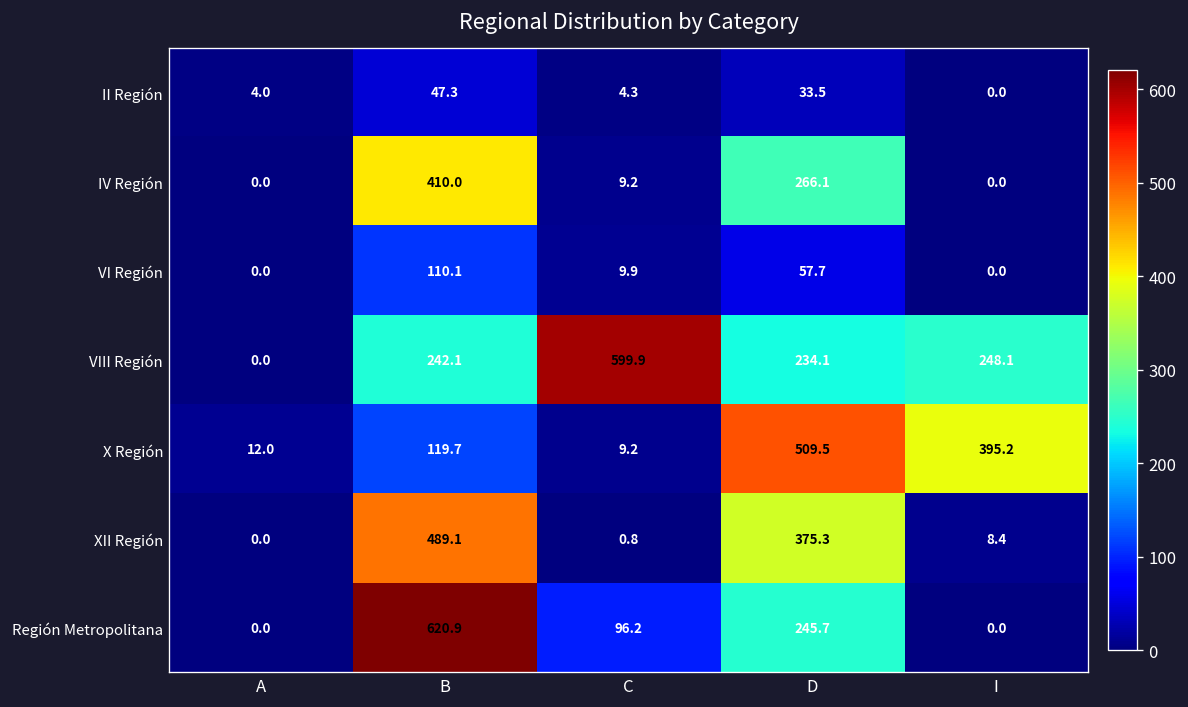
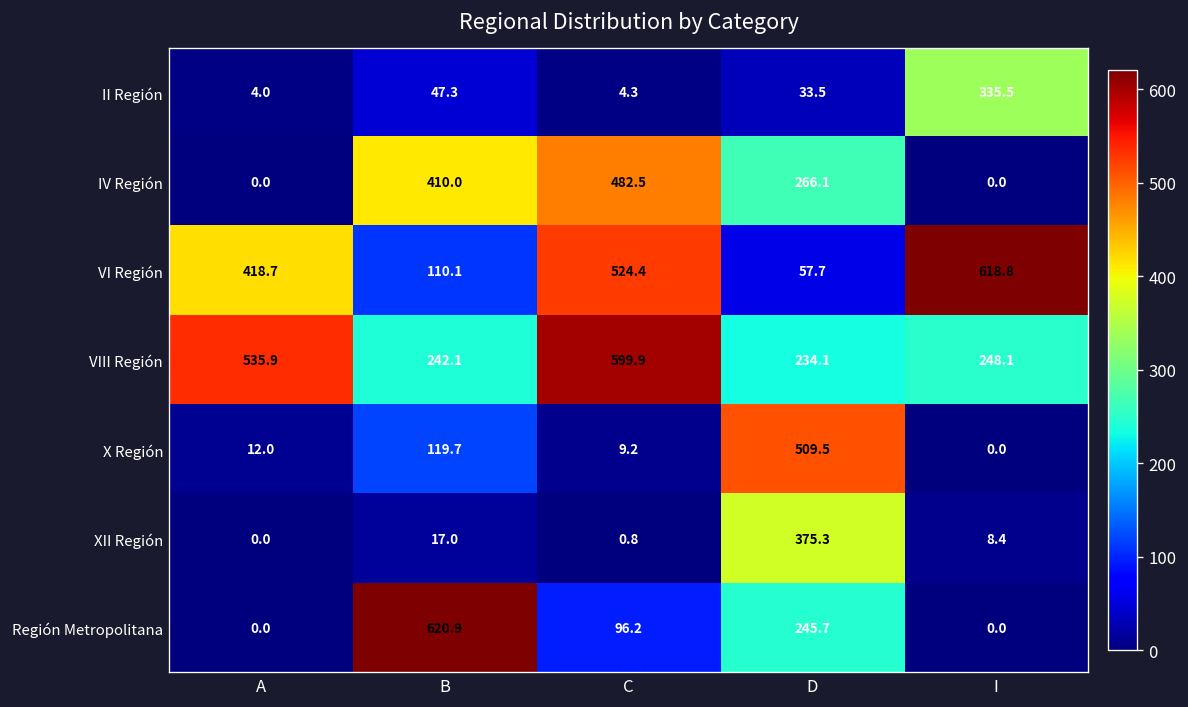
  {
    "II Región": {
      "A": 4.0,
      "B": 47.3,
      "C": 4.3,
      "D": 33.5,
-     "I": 0.0
+     "I": 335.5
    },
    "IV Región": {
      "A": 0.0,
      "B": 410.0,
-     "C": 9.2,
+     "C": 482.5,
      "D": 266.1,
      "I": 0.0
    },
    "VI Región": {
-     "A": 0.0,
+     "A": 418.7,
      "B": 110.1,
-     "C": 9.9,
+     "C": 524.4,
      "D": 57.7,
-     "I": 0.0
+     "I": 618.8
    },
    "VIII Región": {
-     "A": 0.0,
+     "A": 535.9,
      "B": 242.1,
      "C": 599.9,
      "D": 234.1,
      "I": 248.1
    },
    "X Región": {
      "A": 12.0,
      "B": 119.7,
      "C": 9.2,
      "D": 509.5,
-     "I": 395.2
+     "I": 0.0
    },
    "XII Región": {
      "A": 0.0,
-     "B": 489.1,
+     "B": 17.0,
      "C": 0.8,
      "D": 375.3,
      "I": 8.4
    },
    "Región Metropolitana": {
      "A": 0.0,
      "B": 620.9,
      "C": 96.2,
      "D": 245.7,
      "I": 0.0
    }
  }
